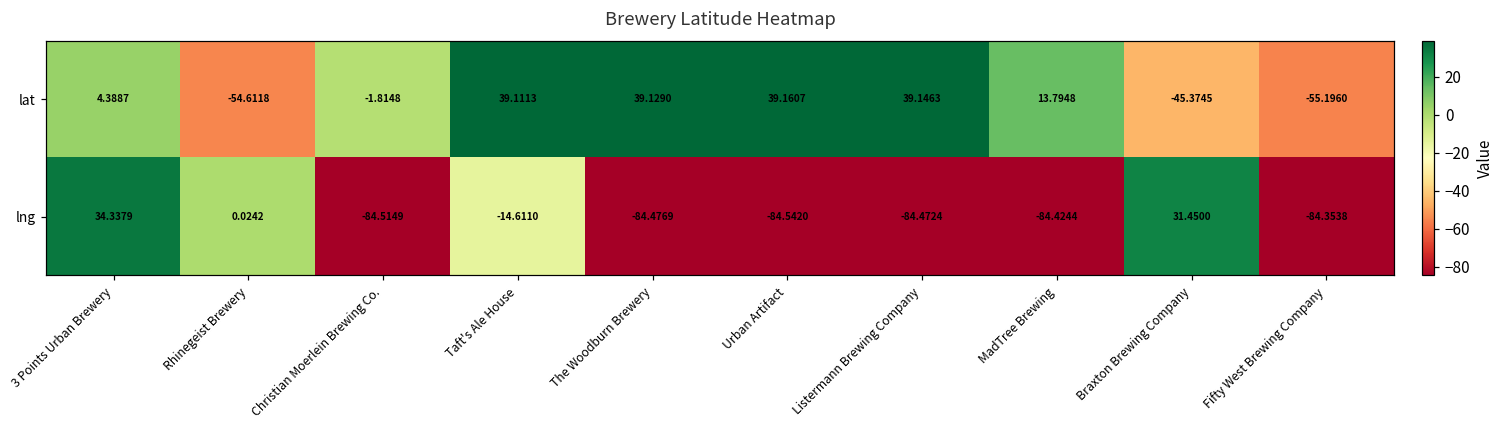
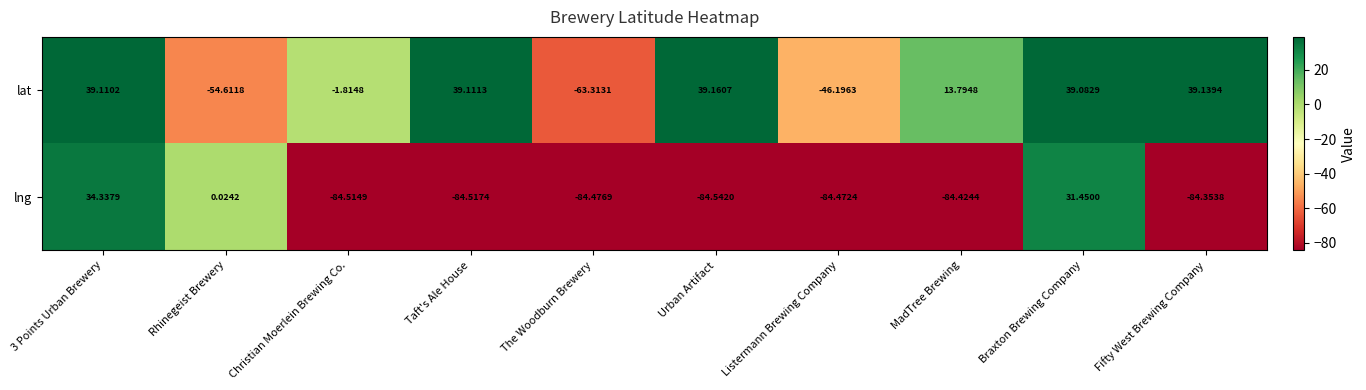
  {
    "lat": {
-     "3 Points Urban Brewery": 4.3887,
+     "3 Points Urban Brewery": 39.1102,
      "Rhinegeist Brewery": -54.6118,
      "Christian Moerlein Brewing Co.": -1.8148,
      "Taft's Ale House": 39.1113,
-     "The Woodburn Brewery": 39.1290,
+     "The Woodburn Brewery": -63.3131,
      "Urban Artifact": 39.1607,
-     "Listermann Brewing Company": 39.1463,
+     "Listermann Brewing Company": -46.1963,
      "MadTree Brewing": 13.7948,
-     "Braxton Brewing Company": -45.3745,
-     "Fifty West Brewing Company": -55.1960
+     "Braxton Brewing Company": 39.0829,
+     "Fifty West Brewing Company": 39.1394
    },
    "lng": {
      "3 Points Urban Brewery": 34.3379,
      "Rhinegeist Brewery": 0.0242,
      "Christian Moerlein Brewing Co.": -84.5149,
-     "Taft's Ale House": -14.6110,
+     "Taft's Ale House": -84.5174,
      "The Woodburn Brewery": -84.4769,
      "Urban Artifact": -84.5420,
      "Listermann Brewing Company": -84.4724,
      "MadTree Brewing": -84.4244,
      "Braxton Brewing Company": 31.4500,
      "Fifty West Brewing Company": -84.3538
    }
  }
